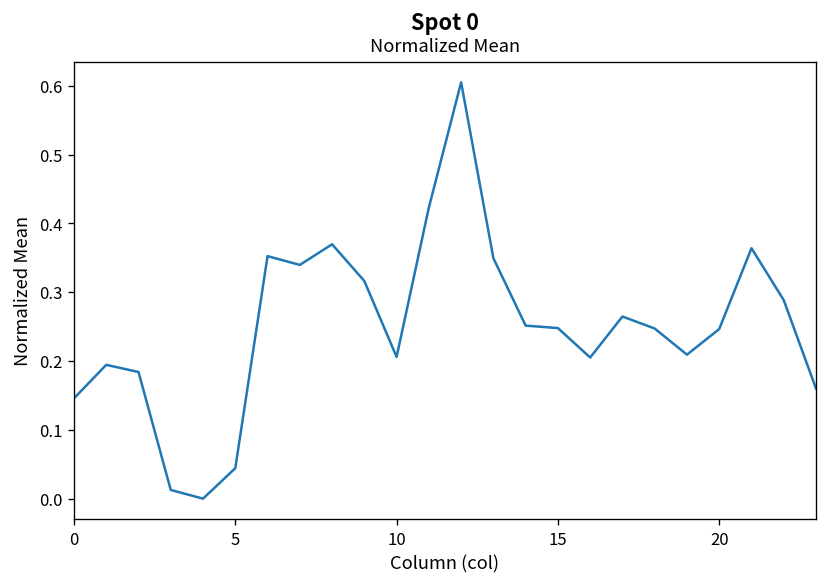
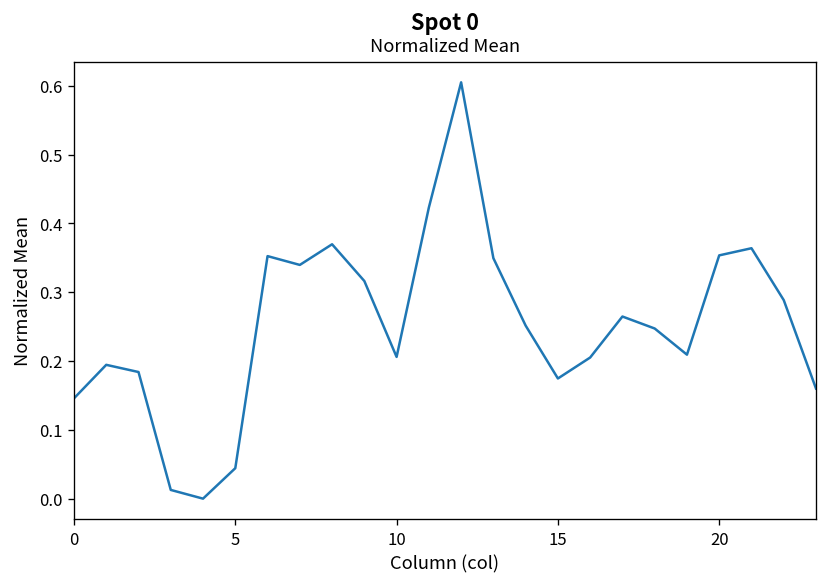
  {
    "0": 0.15,
    "5": 0.04,
    "10": 0.21,
-   "15": 0.25,
-   "20": 0.25
+   "15": 0.17,
+   "20": 0.35
  }
